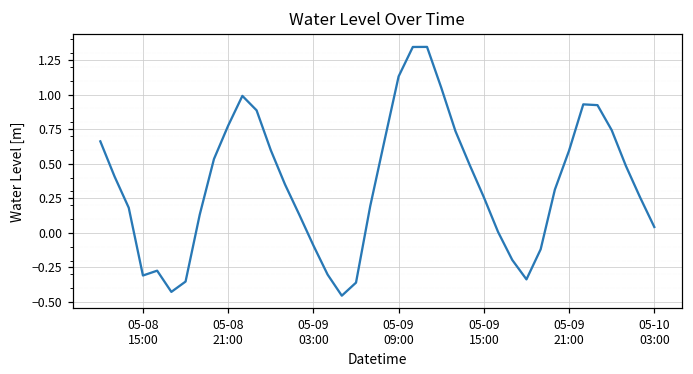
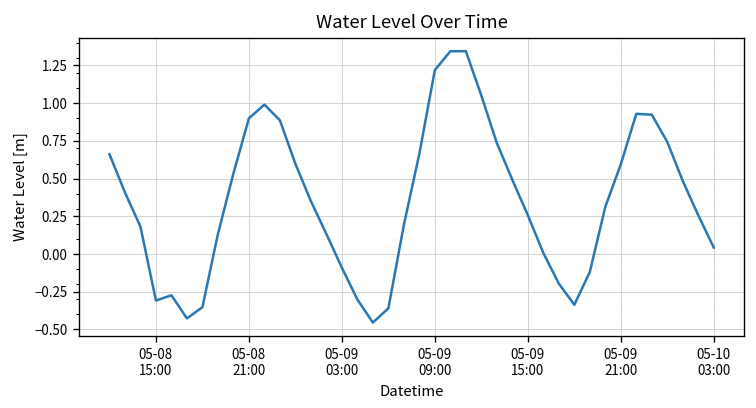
  {
    "05-08 15:00": -0.31,
-   "05-08 21:00": 0.78,
+   "05-08 21:00": 0.90,
    "05-09 03:00": -0.09,
-   "05-09 09:00": 1.13,
+   "05-09 09:00": 1.22,
    "05-09 15:00": 0.26,
    "05-09 21:00": 0.60,
    "05-10 03:00": 0.04
  }
